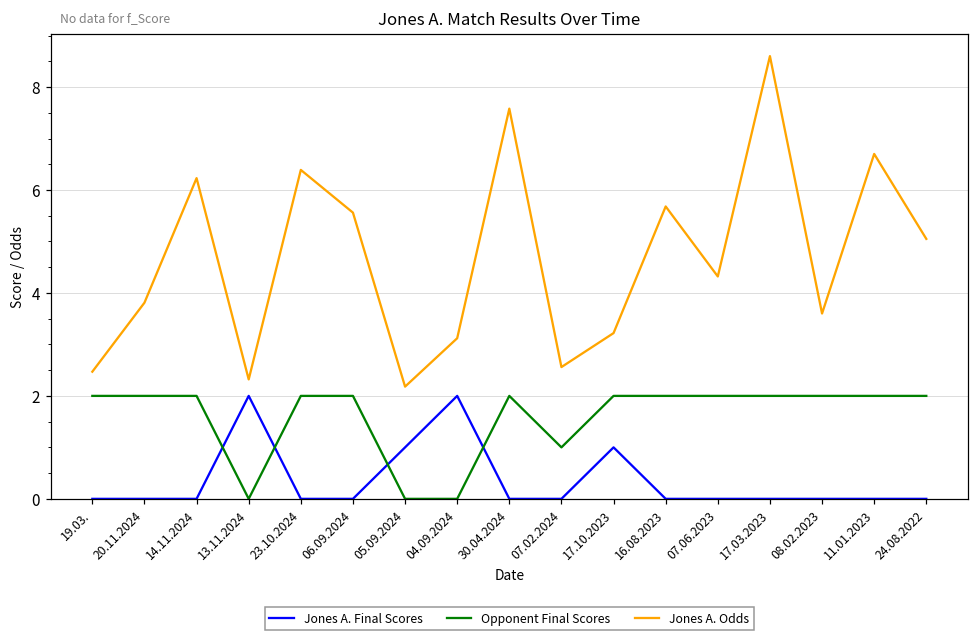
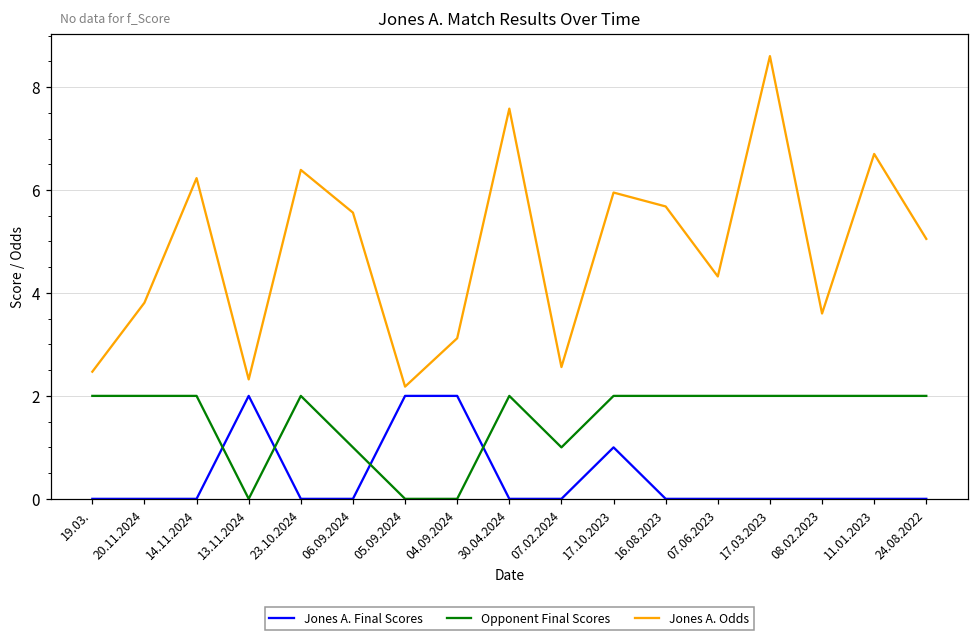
  {
    "Jones A. Final Scores": {
      "19.03.": 0,
      "20.11.2024": 0,
      "14.11.2024": 0,
      "13.11.2024": 2,
      "23.10.2024": 0,
      "06.09.2024": 0,
-     "05.09.2024": 1,
+     "05.09.2024": 2,
      "04.09.2024": 2,
      "30.04.2024": 0,
      "07.02.2024": 0,
      "17.10.2023": 1,
      "16.08.2023": 0,
      "07.06.2023": 0,
      "17.03.2023": 0,
      "08.02.2023": 0,
      "11.01.2023": 0,
      "24.08.2022": 0
    },
    "Opponent Final Scores": {
      "19.03.": 2,
      "20.11.2024": 2,
      "14.11.2024": 2,
      "13.11.2024": 0,
      "23.10.2024": 2,
-     "06.09.2024": 2,
+     "06.09.2024": 1,
      "05.09.2024": 0,
      "04.09.2024": 0,
      "30.04.2024": 2,
      "07.02.2024": 1,
      "17.10.2023": 2,
      "16.08.2023": 2,
      "07.06.2023": 2,
      "17.03.2023": 2,
      "08.02.2023": 2,
      "11.01.2023": 2,
      "24.08.2022": 2
    },
    "Jones A. Odds": {
      "19.03.": 2.5,
      "20.11.2024": 3.8,
      "14.11.2024": 6.2,
      "13.11.2024": 2.3,
      "23.10.2024": 6.4,
      "06.09.2024": 5.6,
      "05.09.2024": 2.2,
      "04.09.2024": 3.1,
      "30.04.2024": 7.6,
      "07.02.2024": 2.6,
-     "17.10.2023": 3.2,
+     "17.10.2023": 6.0,
      "16.08.2023": 5.7,
      "07.06.2023": 4.3,
      "17.03.2023": 8.6,
      "08.02.2023": 3.6,
      "11.01.2023": 6.7,
      "24.08.2022": 5.1
    }
  }
